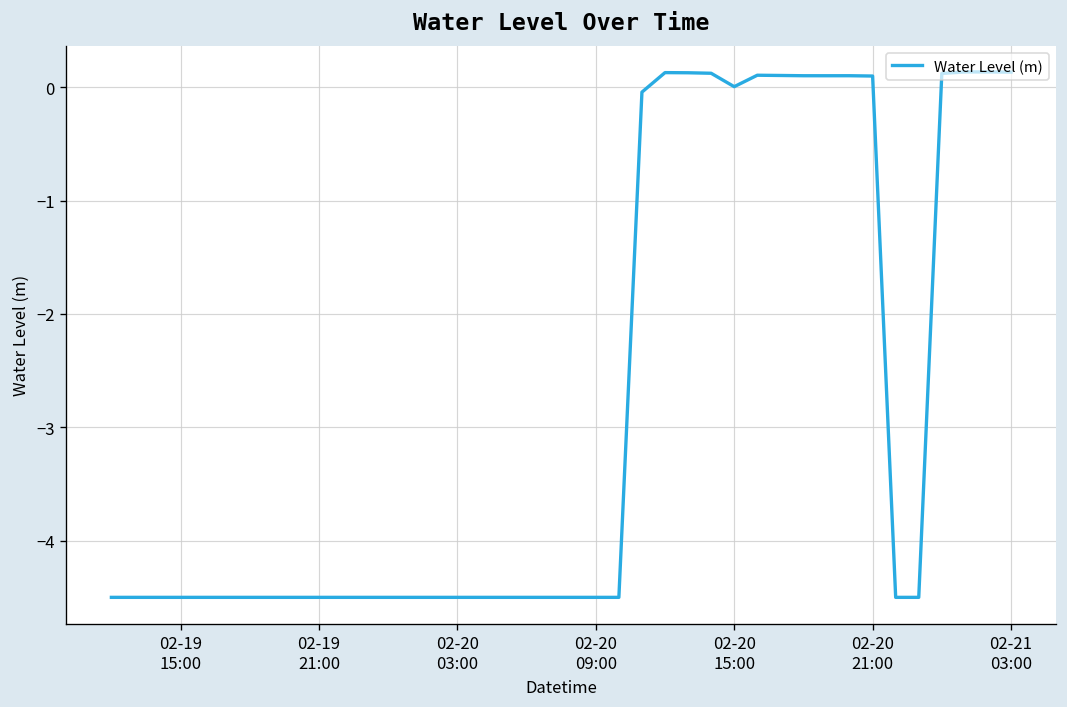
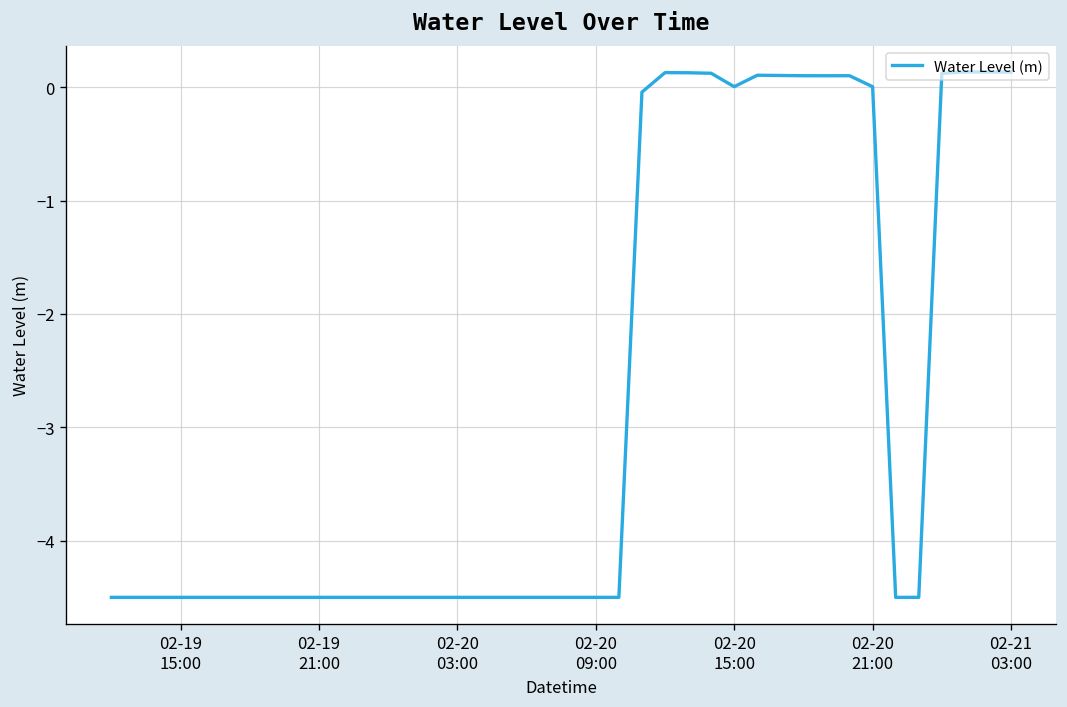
  {
    "02-19 15:00": -4.5,
    "02-19 21:00": -4.5,
    "02-20 03:00": -4.5,
    "02-20 09:00": -4.5,
    "02-20 15:00": 0.0,
-   "02-20 21:00": 0.1
+   "02-20 21:00": 0.0
  }
